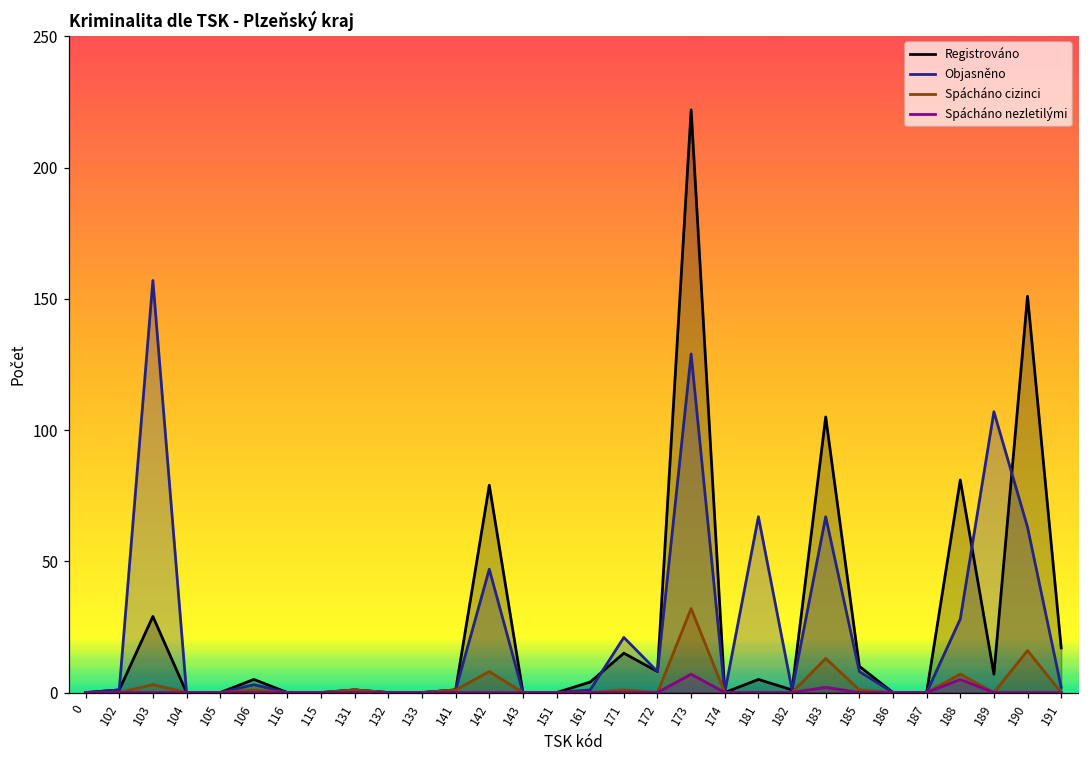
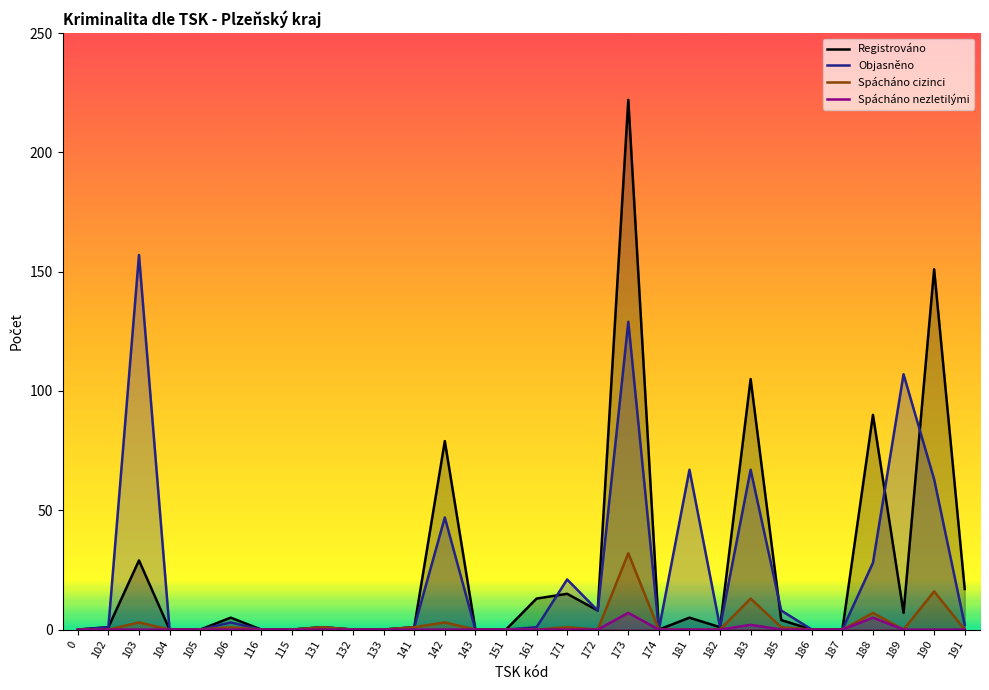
  {
    "Registrováno": {
      "103": 29,
      "106": 5,
      "142": 79,
-     "161": 4,
+     "161": 13,
      "171": 15,
      "173": 222,
      "181": 5,
      "183": 105,
-     "185": 10,
-     "188": 81,
+     "185": 4,
+     "188": 90,
      "189": 7,
      "190": 151,
      "191": 17
    },
    "Objasněno": {
      "103": 157,
      "106": 3,
      "142": 47,
      "171": 21,
      "173": 129,
      "181": 67,
      "183": 67,
      "185": 8,
      "188": 28,
      "189": 107,
      "190": 63,
      "191": 2
    },
    "Spácháno cizinci": {
      "103": 3,
-     "142": 8,
+     "142": 3,
      "173": 32,
      "183": 13,
      "188": 7,
      "190": 16
    },
    "Spácháno nezletilými": {
      "103": 0,
      "142": 0,
      "173": 7,
      "183": 2,
      "188": 5,
      "190": 0
    }
  }
